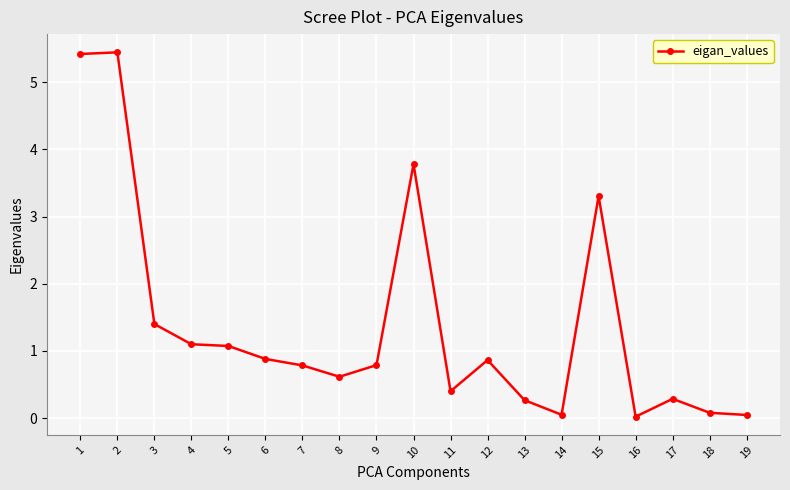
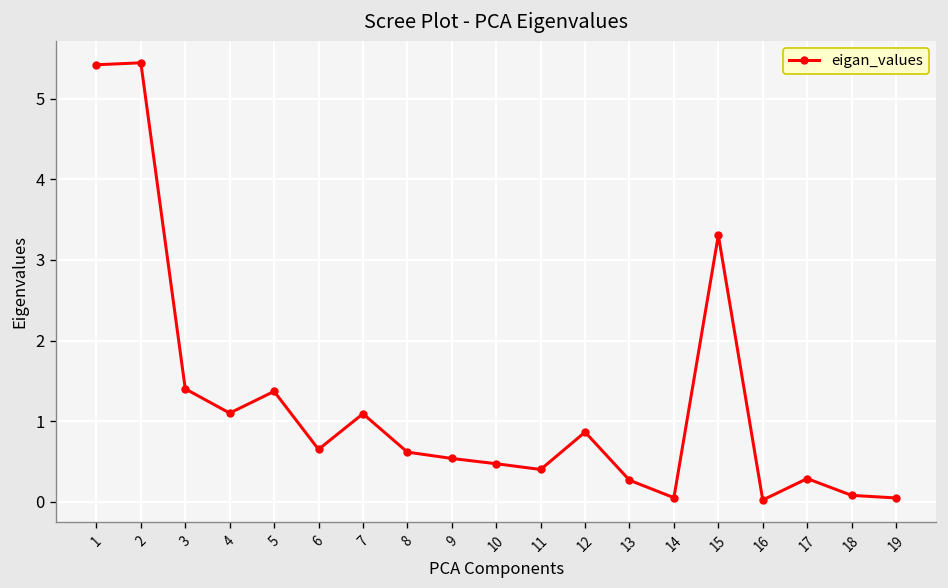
  {
    "1": 5.4,
    "2": 5.4,
    "3": 1.4,
    "4": 1.1,
-   "5": 1.1,
-   "6": 0.9,
-   "7": 0.8,
+   "5": 1.4,
+   "6": 0.7,
+   "7": 1.1,
    "8": 0.6,
-   "9": 0.8,
-   "10": 3.8,
+   "9": 0.5,
+   "10": 0.5,
    "11": 0.4,
    "12": 0.9,
    "13": 0.3,
    "14": 0.1,
    "15": 3.3,
    "16": 0.0,
    "17": 0.3,
    "18": 0.1,
    "19": 0.0
  }
